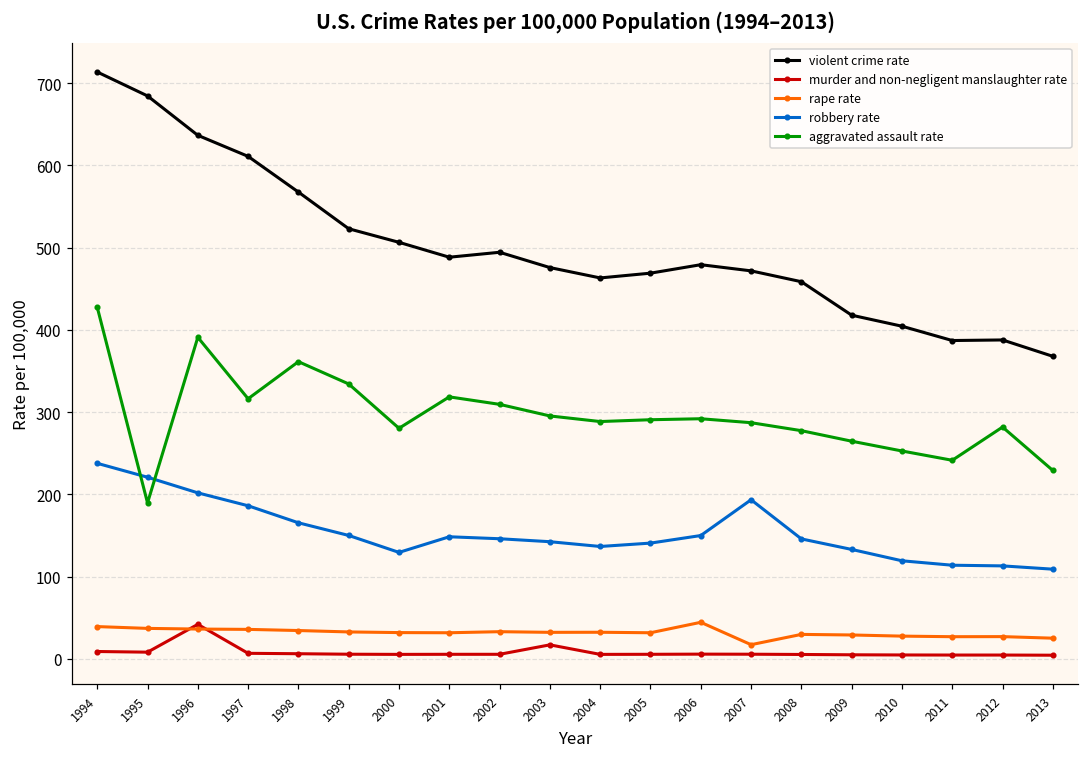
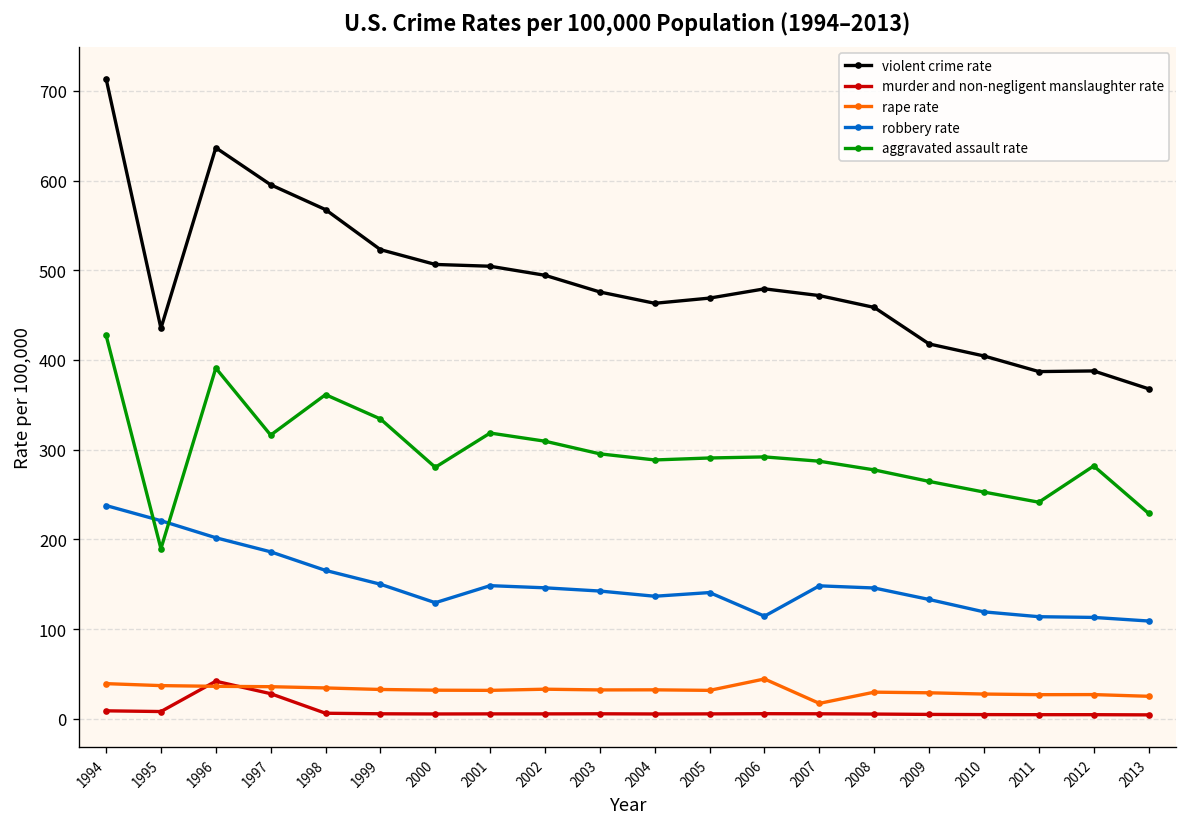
  {
    "violent crime rate": {
      "1994": 710,
-     "1995": 680,
+     "1995": 440,
      "1996": 640,
-     "1997": 610,
+     "1997": 600,
      "1998": 570,
      "1999": 520,
      "2000": 510,
-     "2001": 490,
+     "2001": 500,
      "2002": 490,
      "2003": 480,
      "2004": 460,
      "2005": 470,
      "2006": 480,
      "2007": 470,
      "2008": 460,
      "2009": 420,
      "2010": 400,
      "2011": 390,
      "2012": 390,
      "2013": 370
    },
    "murder and non-negligent manslaughter rate": {
      "1994": 10,
      "1995": 10,
      "1996": 40,
-     "1997": 10,
+     "1997": 30,
      "1998": 10,
      "1999": 10,
      "2000": 10,
      "2001": 10,
      "2002": 10,
-     "2003": 20,
+     "2003": 10,
      "2004": 10,
      "2005": 10,
      "2006": 10,
      "2007": 10,
      "2008": 10,
      "2009": 10,
      "2010": 0,
      "2011": 0,
      "2012": 0,
      "2013": 0
    },
    "rape rate": {
      "1994": 40,
      "1995": 40,
      "1996": 40,
      "1997": 40,
      "1998": 30,
      "1999": 30,
      "2000": 30,
      "2001": 30,
      "2002": 30,
      "2003": 30,
      "2004": 30,
      "2005": 30,
      "2006": 40,
      "2007": 20,
      "2008": 30,
      "2009": 30,
      "2010": 30,
      "2011": 30,
      "2012": 30,
      "2013": 30
    },
    "robbery rate": {
      "1994": 240,
      "1995": 220,
      "1996": 200,
      "1997": 190,
      "1998": 170,
      "1999": 150,
      "2000": 130,
      "2001": 150,
      "2002": 150,
      "2003": 140,
      "2004": 140,
      "2005": 140,
-     "2006": 150,
-     "2007": 190,
+     "2006": 110,
+     "2007": 150,
      "2008": 150,
      "2009": 130,
      "2010": 120,
      "2011": 110,
      "2012": 110,
      "2013": 110
    },
    "aggravated assault rate": {
      "1994": 430,
      "1995": 190,
      "1996": 390,
      "1997": 320,
      "1998": 360,
      "1999": 330,
      "2000": 280,
      "2001": 320,
      "2002": 310,
      "2003": 300,
      "2004": 290,
      "2005": 290,
      "2006": 290,
      "2007": 290,
      "2008": 280,
      "2009": 260,
      "2010": 250,
      "2011": 240,
      "2012": 280,
      "2013": 230
    }
  }
